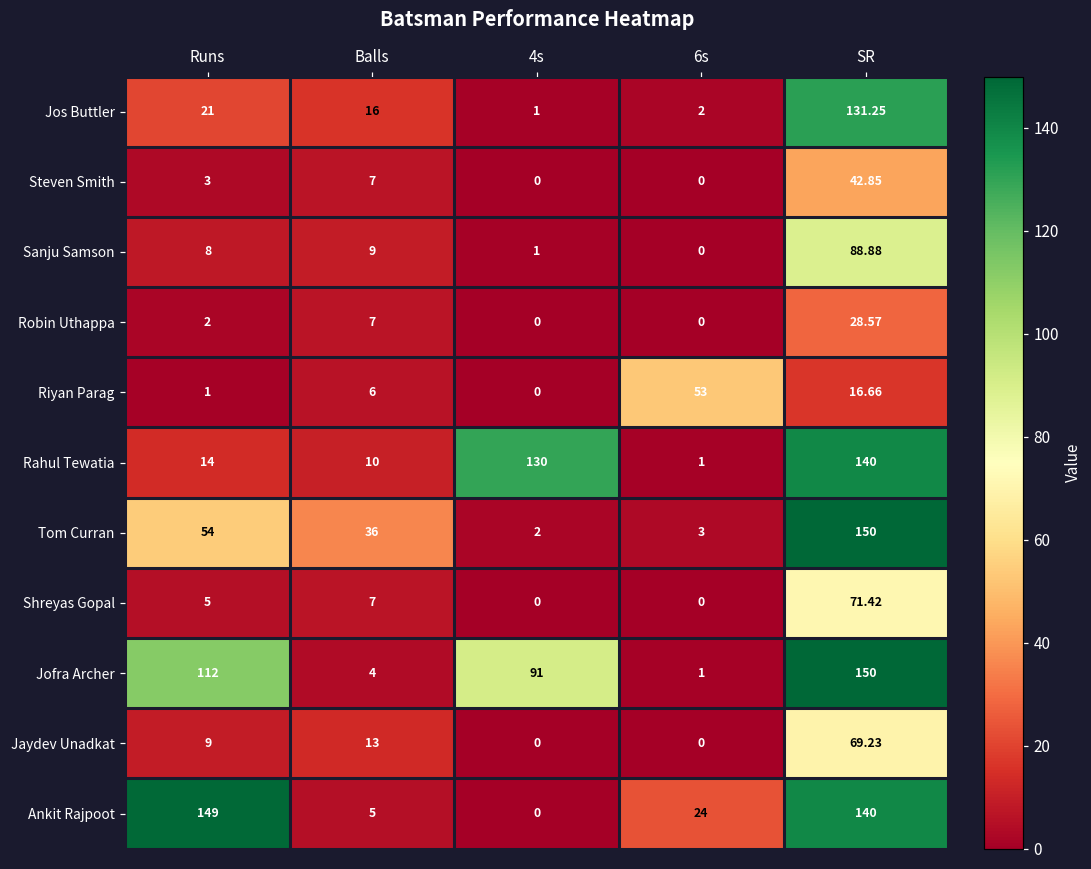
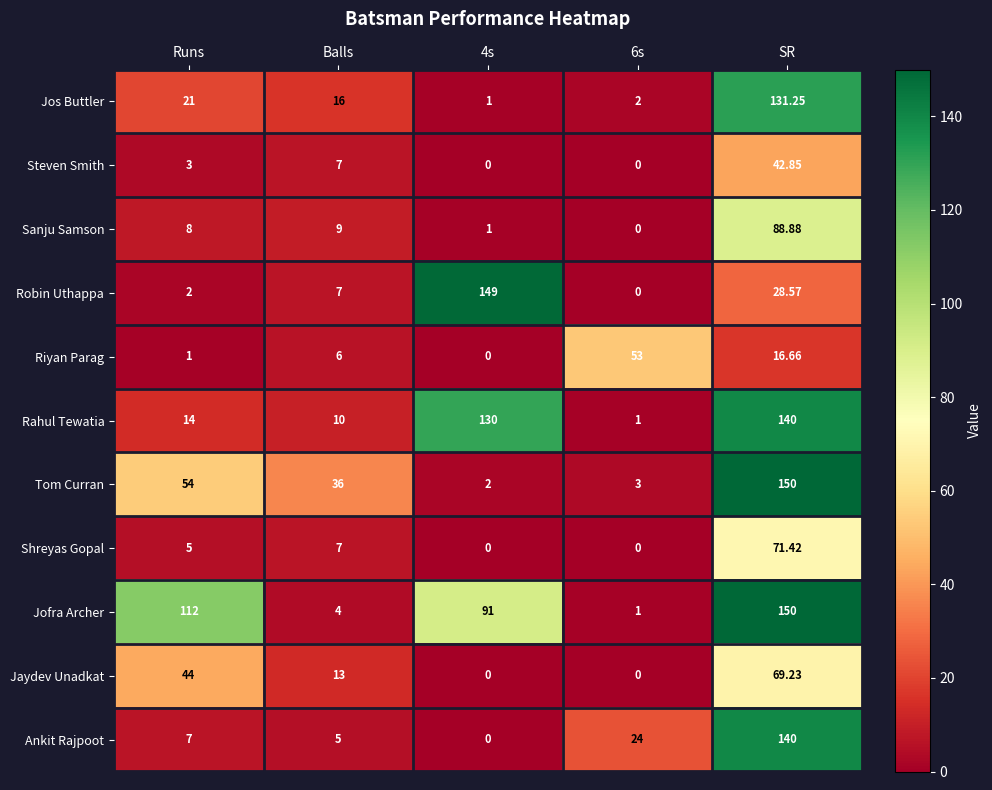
  {
    "Jos Buttler": {
      "Runs": 21,
      "Balls": 16,
      "4s": 1,
      "6s": 2,
      "SR": 131.25
    },
    "Steven Smith": {
      "Runs": 3,
      "Balls": 7,
      "4s": 0,
      "6s": 0,
      "SR": 42.85
    },
    "Sanju Samson": {
      "Runs": 8,
      "Balls": 9,
      "4s": 1,
      "6s": 0,
      "SR": 88.88
    },
    "Robin Uthappa": {
      "Runs": 2,
      "Balls": 7,
-     "4s": 0,
+     "4s": 149,
      "6s": 0,
      "SR": 28.57
    },
    "Riyan Parag": {
      "Runs": 1,
      "Balls": 6,
      "4s": 0,
      "6s": 53,
      "SR": 16.66
    },
    "Rahul Tewatia": {
      "Runs": 14,
      "Balls": 10,
      "4s": 130,
      "6s": 1,
      "SR": 140
    },
    "Tom Curran": {
      "Runs": 54,
      "Balls": 36,
      "4s": 2,
      "6s": 3,
      "SR": 150
    },
    "Shreyas Gopal": {
      "Runs": 5,
      "Balls": 7,
      "4s": 0,
      "6s": 0,
      "SR": 71.42
    },
    "Jofra Archer": {
      "Runs": 112,
      "Balls": 4,
      "4s": 91,
      "6s": 1,
      "SR": 150
    },
    "Jaydev Unadkat": {
-     "Runs": 9,
+     "Runs": 44,
      "Balls": 13,
      "4s": 0,
      "6s": 0,
      "SR": 69.23
    },
    "Ankit Rajpoot": {
-     "Runs": 149,
+     "Runs": 7,
      "Balls": 5,
      "4s": 0,
      "6s": 24,
      "SR": 140
    }
  }
